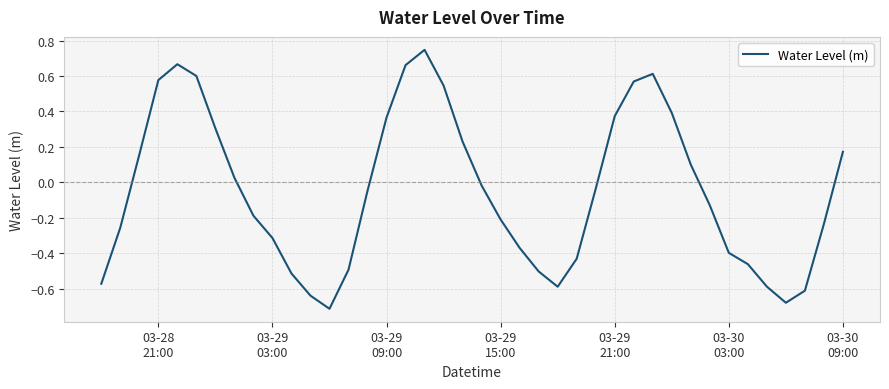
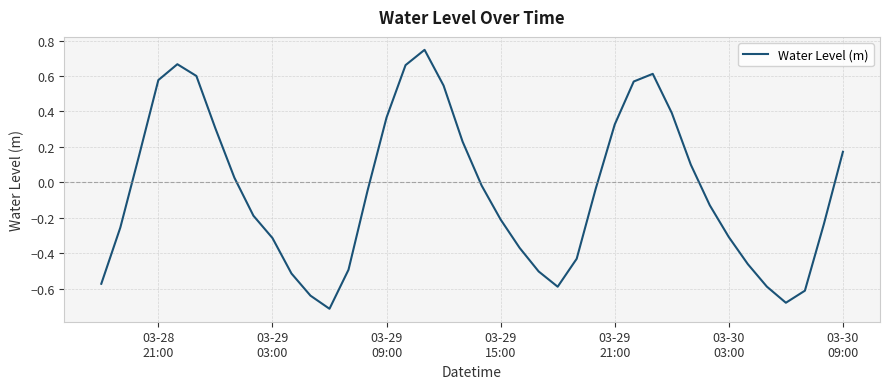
  {
    "03-28 21:00": 0.58,
    "03-29 03:00": -0.31,
    "03-29 09:00": 0.37,
    "03-29 15:00": -0.21,
-   "03-29 21:00": 0.37,
-   "03-30 03:00": -0.40,
+   "03-29 21:00": 0.33,
+   "03-30 03:00": -0.31,
    "03-30 09:00": 0.17
  }
